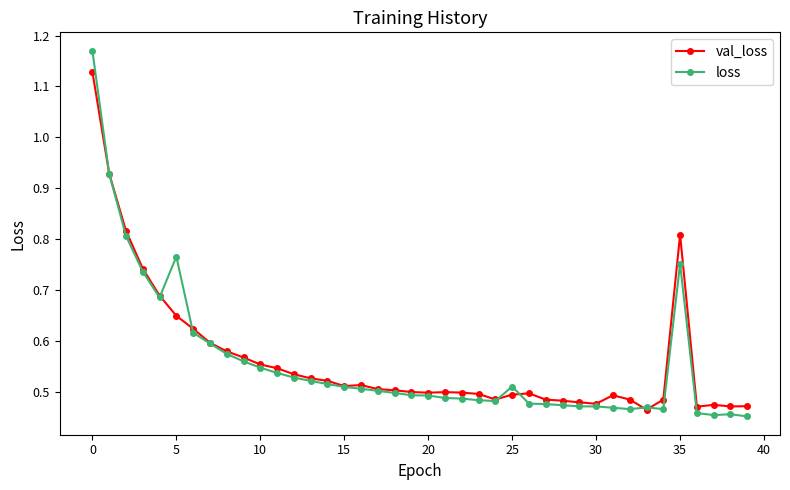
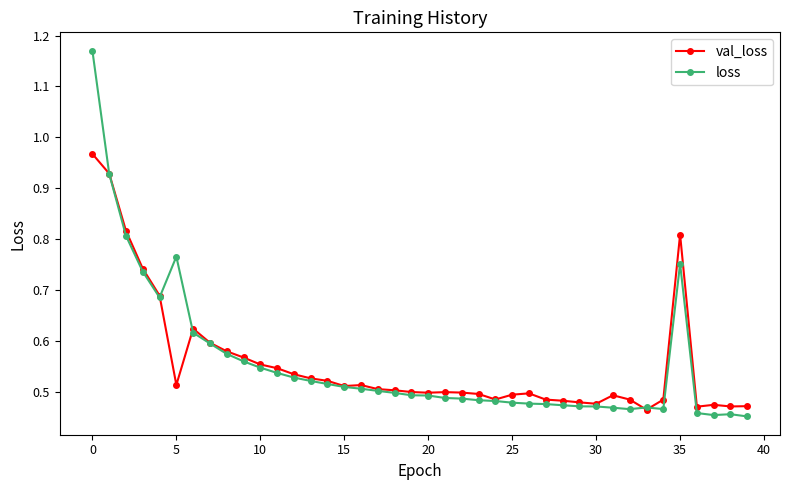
  {
    "val_loss": {
-     "0": 1.13,
-     "5": 0.65,
+     "0": 0.97,
+     "5": 0.51,
      "10": 0.55,
      "20": 0.50,
      "25": 0.49,
      "30": 0.48,
      "35": 0.81
    },
    "loss": {
      "0": 1.17,
      "5": 0.77,
      "10": 0.55,
      "20": 0.49,
-     "25": 0.51,
+     "25": 0.48,
      "30": 0.47,
      "35": 0.75
    }
  }
